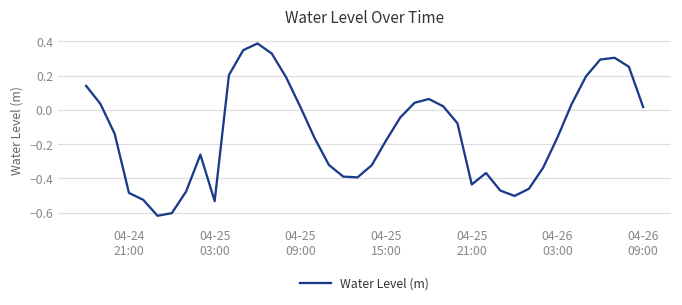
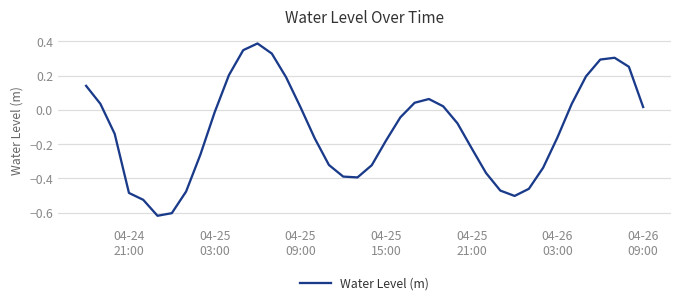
  {
    "04-24 21:00": -0.48,
-   "04-25 03:00": -0.53,
+   "04-25 03:00": -0.01,
    "04-25 09:00": 0.02,
    "04-25 15:00": -0.18,
-   "04-25 21:00": -0.44,
+   "04-25 21:00": -0.23,
    "04-26 03:00": -0.16,
    "04-26 09:00": 0.02
  }
